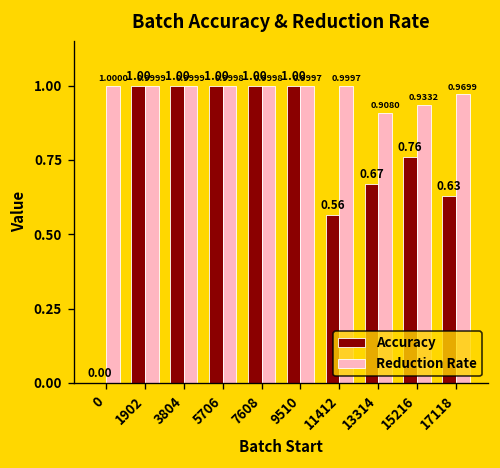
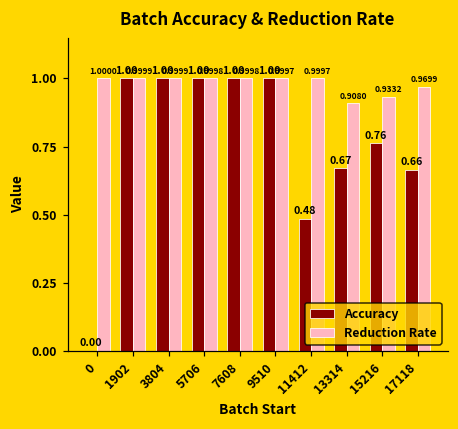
  {
    "Accuracy": {
      "0": 0.00,
-     "11412": 0.56,
+     "11412": 0.48,
      "13314": 0.67,
      "15216": 0.76,
-     "17118": 0.63
+     "17118": 0.66
    },
    "Reduction Rate": {
      "0": 1.0000,
      "11412": 0.9997,
      "13314": 0.9080,
      "15216": 0.9332,
      "17118": 0.9699
    }
  }
